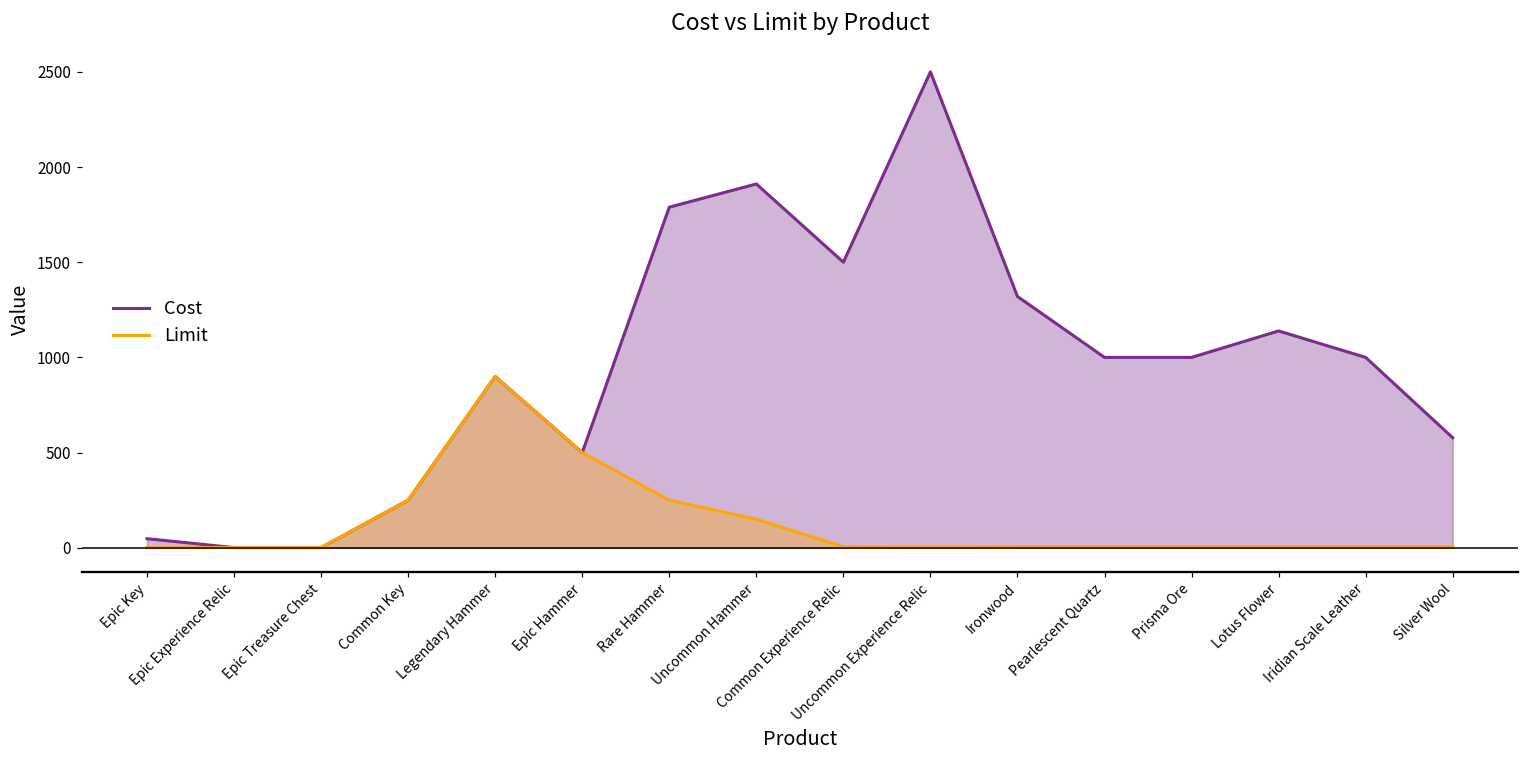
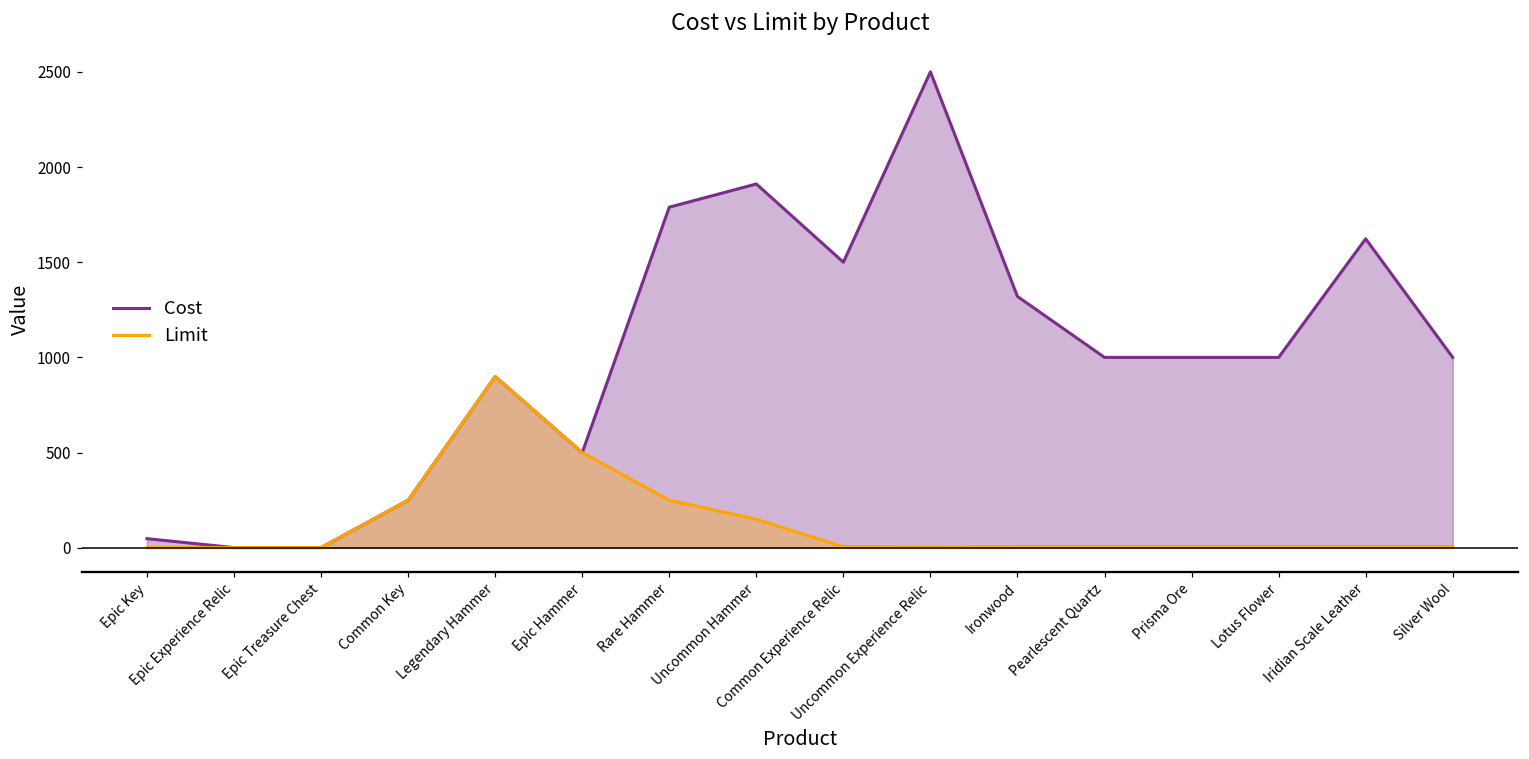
  {
    "Cost": {
      "Epic Key": 50,
      "Rare Hammer": 1790,
      "Uncommon Hammer": 1910,
      "Common Experience Relic": 1500,
      "Uncommon Experience Relic": 2500,
      "Ironwood": 1320,
      "Pearlescent Quartz": 1000,
      "Prisma Ore": 1000,
-     "Lotus Flower": 1140,
-     "Iridian Scale Leather": 1000,
-     "Silver Wool": 580
+     "Lotus Flower": 1000,
+     "Iridian Scale Leather": 1620,
+     "Silver Wool": 1000
    },
    "Limit": {
      "Epic Key": 0,
      "Rare Hammer": 250,
      "Uncommon Hammer": 150,
      "Common Experience Relic": 10,
      "Uncommon Experience Relic": 0,
      "Ironwood": 10,
      "Pearlescent Quartz": 10,
      "Prisma Ore": 10,
      "Lotus Flower": 10,
      "Iridian Scale Leather": 10,
      "Silver Wool": 10
    }
  }
